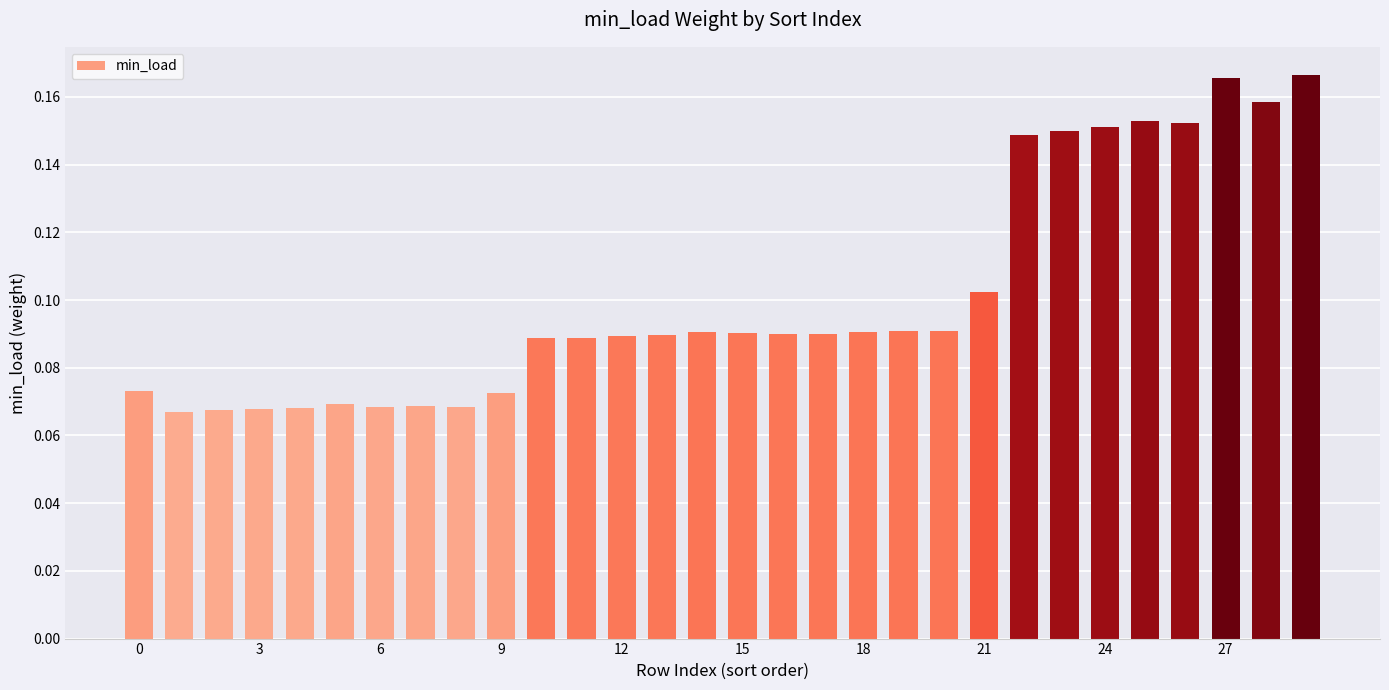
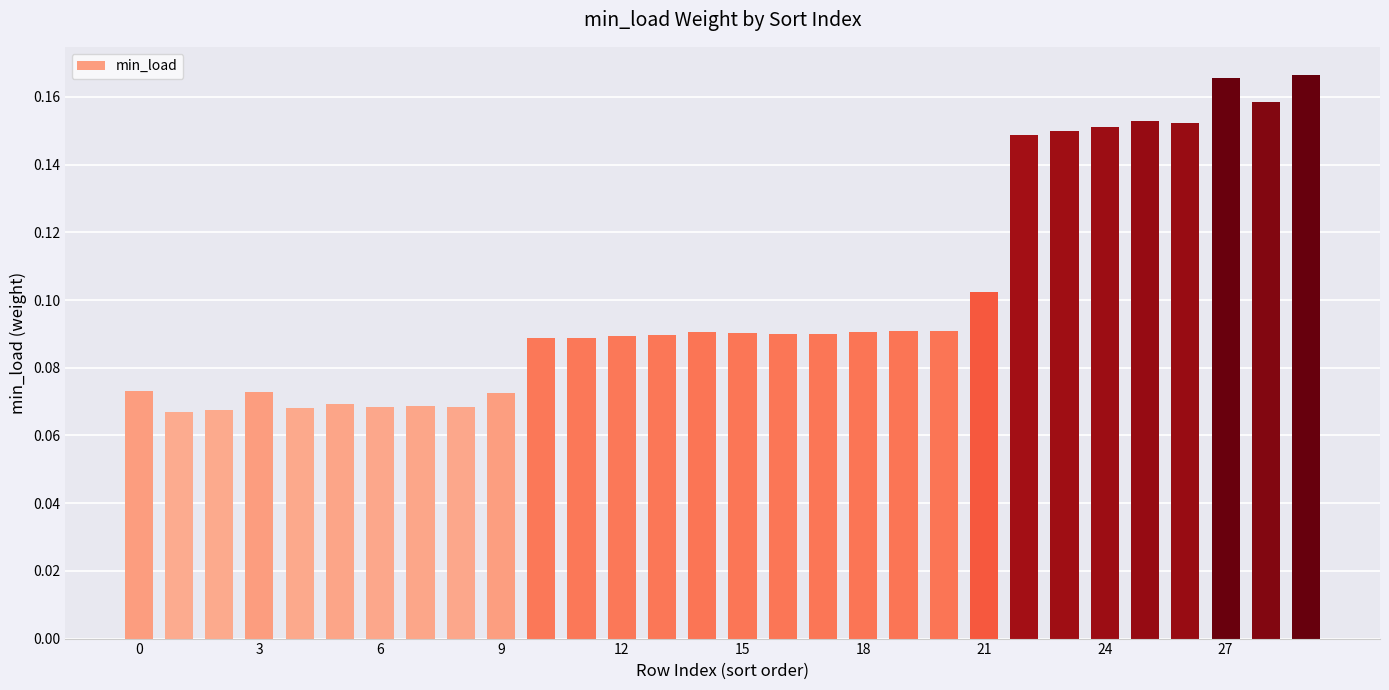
  {
    "0": 0.073,
-   "3": 0.068,
+   "3": 0.073,
    "6": 0.068,
    "9": 0.072,
    "12": 0.089,
    "15": 0.090,
    "18": 0.090,
    "21": 0.102,
    "24": 0.151,
    "27": 0.166
  }
